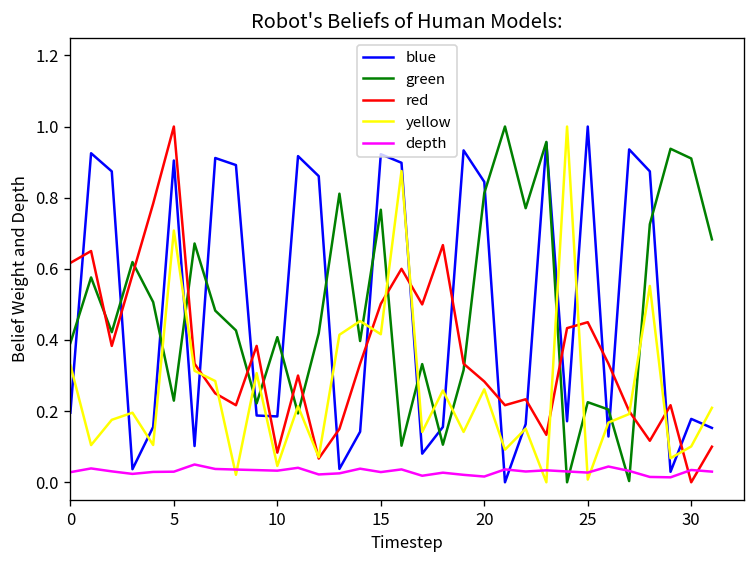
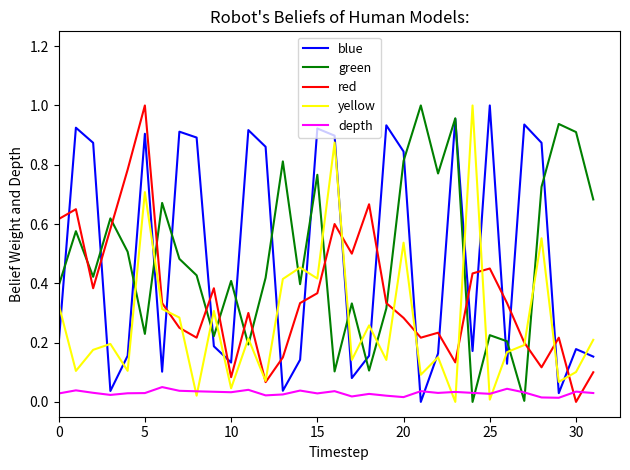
  {
    "blue": {
      "0": 0.20,
      "5": 0.90,
-     "10": 0.19,
+     "10": 0.13,
      "20": 0.84,
      "25": 1.00,
      "30": 0.18
    },
    "green": {
      "0": 0.39,
      "5": 0.23,
      "10": 0.41,
      "15": 0.77,
      "20": 0.81,
      "25": 0.23,
      "30": 0.91
    },
    "red": {
      "0": 0.62,
      "5": 1.00,
      "10": 0.08,
-     "15": 0.50,
+     "15": 0.37,
      "20": 0.28,
      "25": 0.45,
      "30": 0.00
    },
    "yellow": {
      "0": 0.33,
      "5": 0.71,
      "10": 0.05,
      "15": 0.42,
-     "20": 0.26,
+     "20": 0.54,
      "25": 0.01,
      "30": 0.10
    },
    "depth": {
      "0": 0.03,
      "5": 0.03,
      "10": 0.03,
      "15": 0.03,
      "20": 0.02,
      "25": 0.03,
      "30": 0.03
    }
  }
